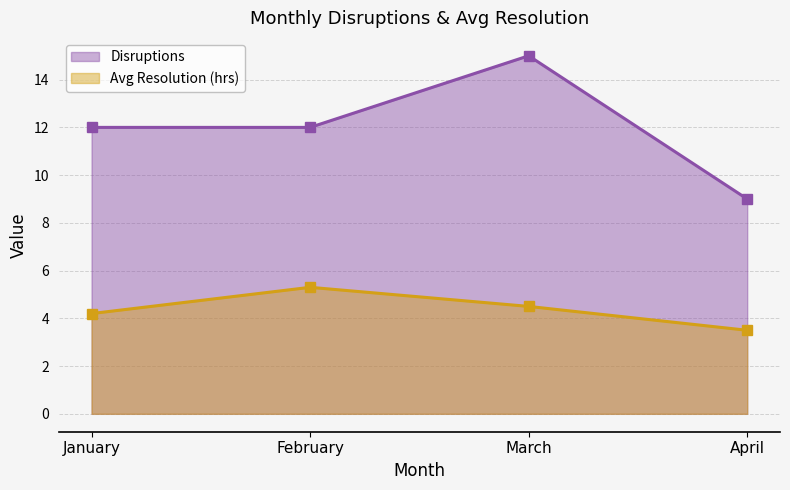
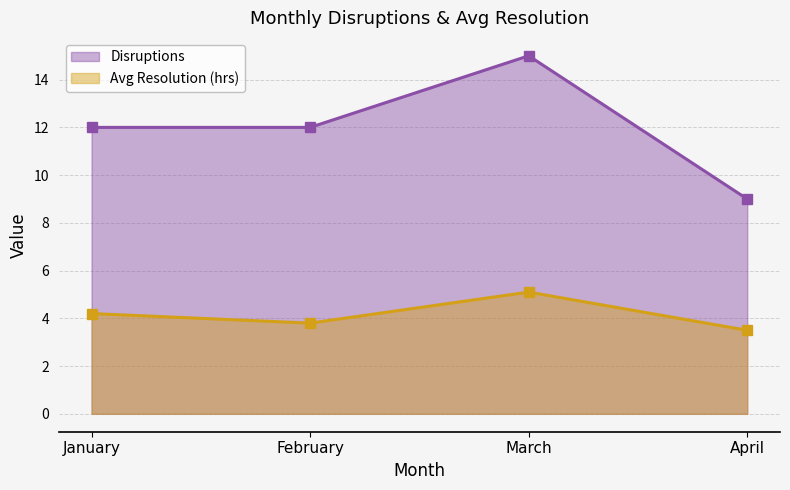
  {
    "Disruptions": {
      "January": 12.0,
      "February": 12.0,
      "March": 15.0,
      "April": 9.0
    },
    "Avg Resolution (hrs)": {
      "January": 4.2,
-     "February": 5.3,
-     "March": 4.5,
+     "February": 3.8,
+     "March": 5.1,
      "April": 3.5
    }
  }
